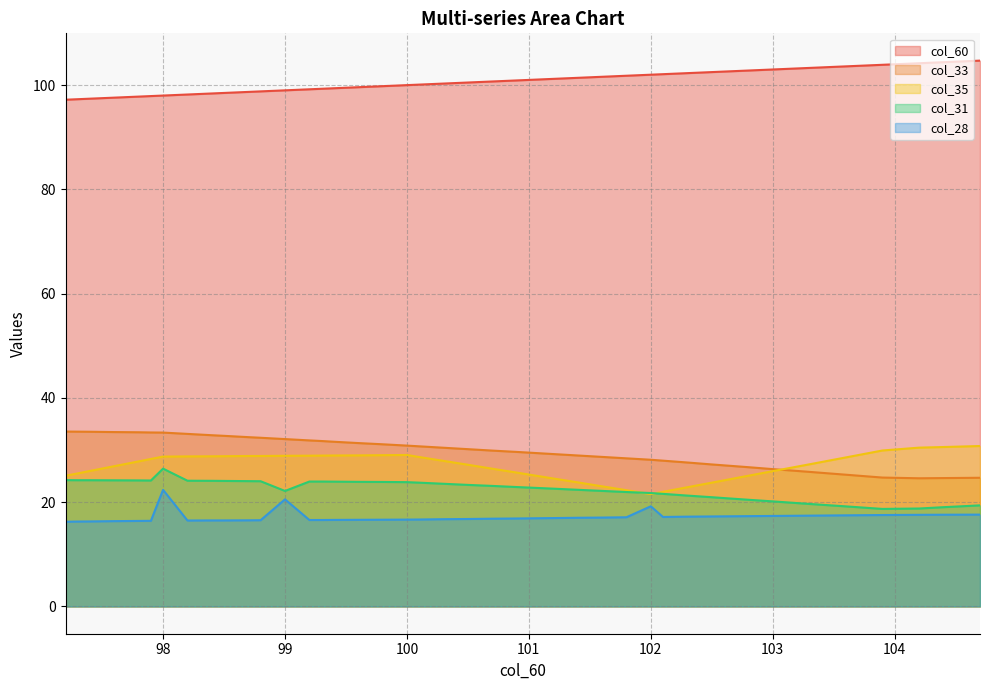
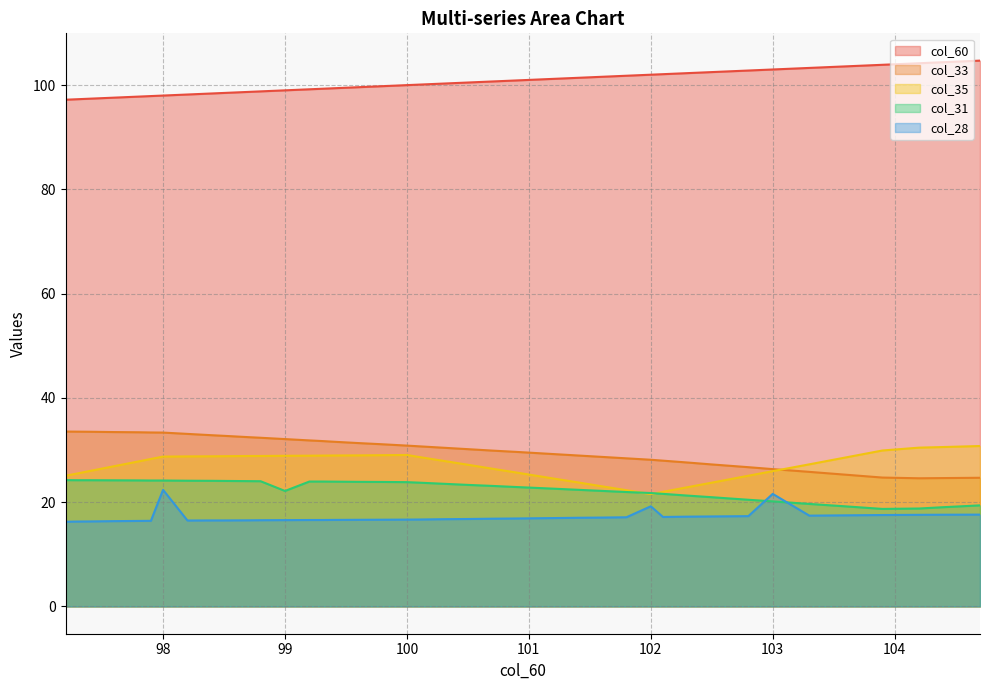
  {
    "col_31": {
-     "98": 26,
+     "98": 24,
      "99": 22,
      "100": 24,
      "103": 20
    },
    "col_28": {
      "98": 22,
-     "99": 21,
+     "99": 17,
      "100": 17,
      "102": 19,
-     "103": 17
+     "103": 22
    }
  }
